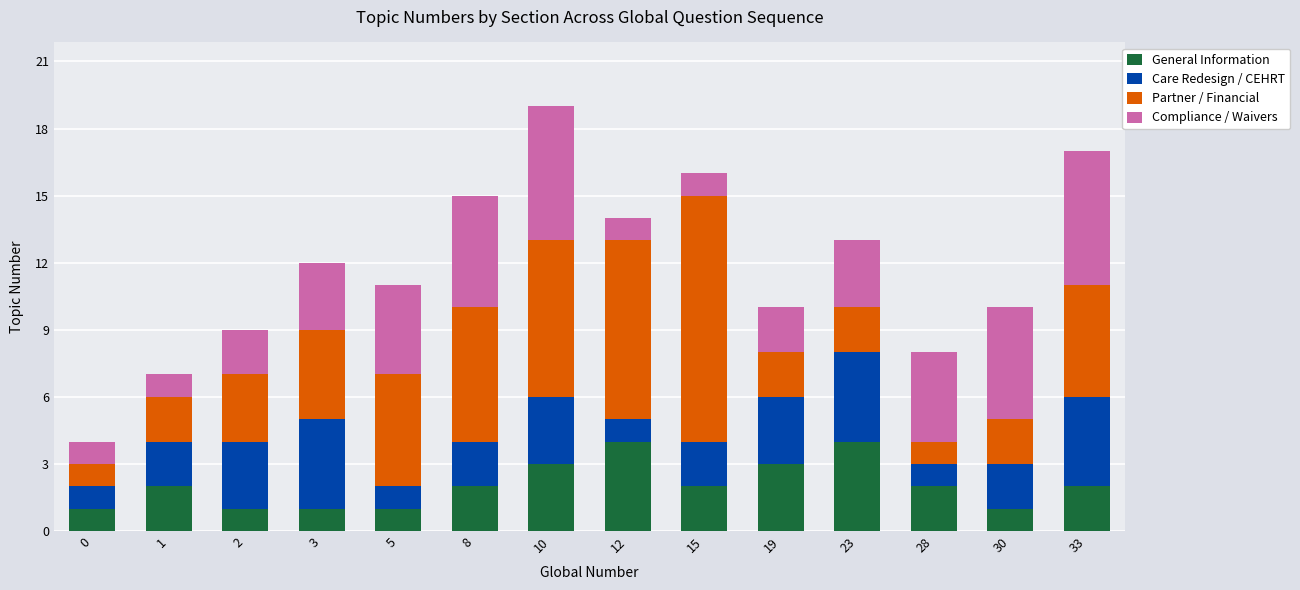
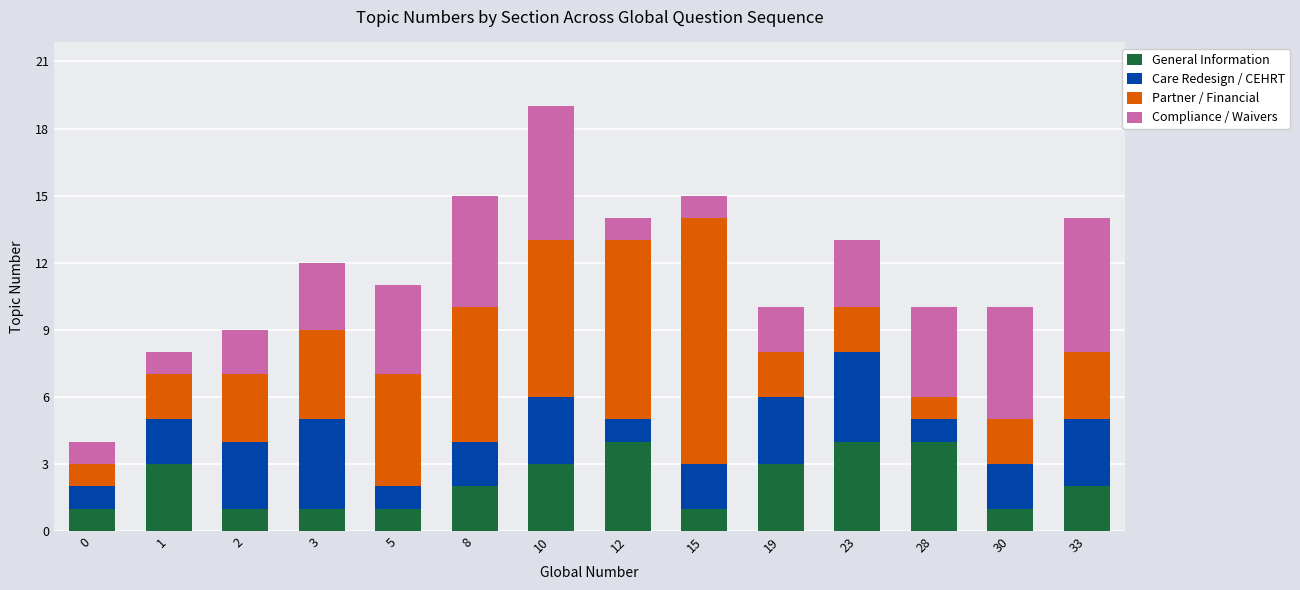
  {
    "General Information": {
      "0": 1,
-     "1": 2,
+     "1": 3,
      "2": 1,
      "3": 1,
      "5": 1,
      "8": 2,
      "10": 3,
      "12": 4,
-     "15": 2,
+     "15": 1,
      "19": 3,
      "23": 4,
-     "28": 2,
+     "28": 4,
      "30": 1,
      "33": 2
    },
    "Care Redesign / CEHRT": {
-     "33": 4
+     "33": 3
    },
    "Partner / Financial": {
      "0": 1,
      "1": 2,
      "2": 3,
      "3": 4,
      "5": 5,
      "8": 6,
      "10": 7,
      "12": 8,
      "15": 11,
      "19": 2,
      "23": 2,
      "28": 1,
      "30": 2,
-     "33": 5
+     "33": 3
    },
    "Compliance / Waivers": {
      "0": 1,
      "1": 1,
      "2": 2,
      "3": 3,
      "5": 4,
      "8": 5,
      "10": 6,
      "12": 1,
      "15": 1,
      "19": 2,
      "23": 3,
      "28": 4,
      "30": 5,
      "33": 6
    }
  }
